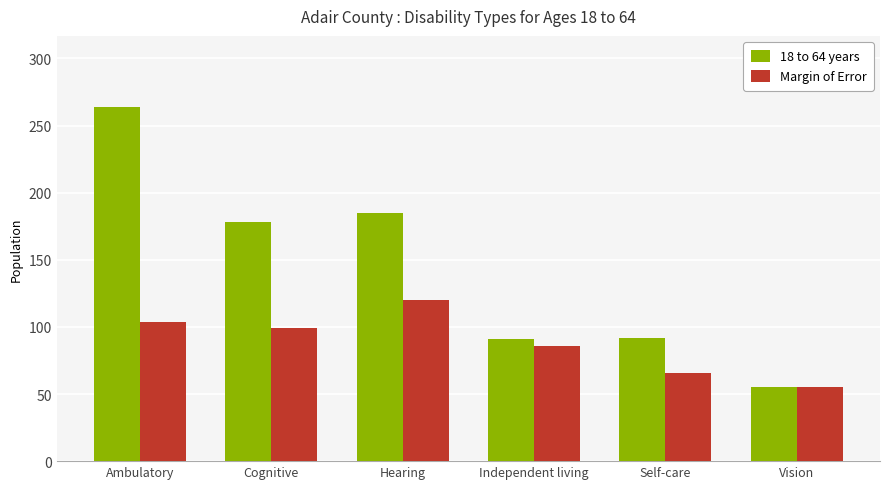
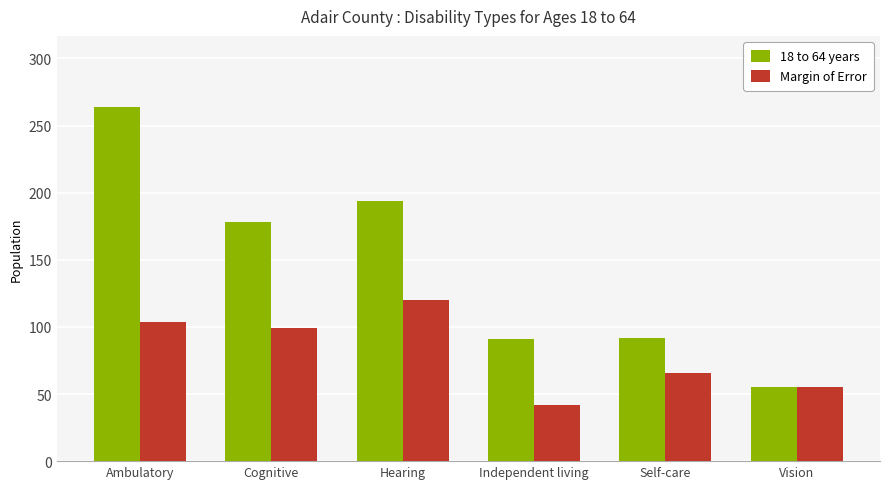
  {
    "18 to 64 years": {
      "Ambulatory": 264,
      "Cognitive": 178,
-     "Hearing": 185,
+     "Hearing": 194,
      "Independent living": 91,
      "Self-care": 92,
      "Vision": 55
    },
    "Margin of Error": {
      "Ambulatory": 104,
      "Cognitive": 99,
      "Hearing": 120,
-     "Independent living": 86,
+     "Independent living": 42,
      "Self-care": 66,
      "Vision": 55
    }
  }
